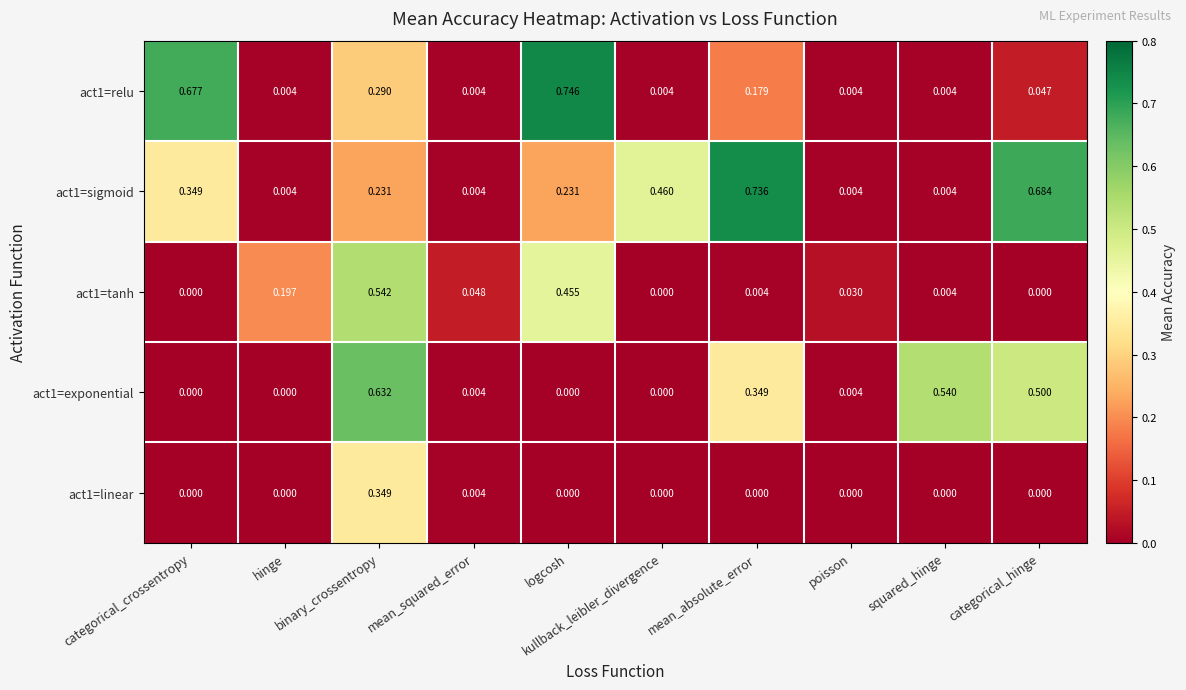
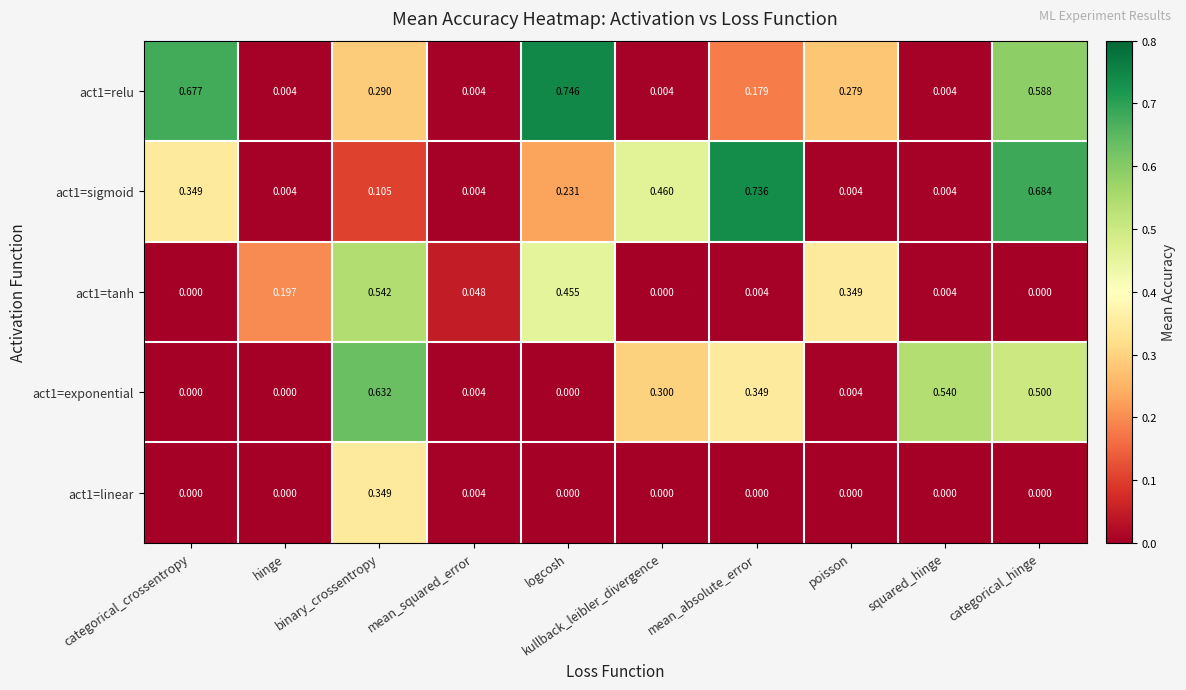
  {
    "act1=relu": {
      "categorical_crossentropy": 0.677,
      "hinge": 0.004,
      "binary_crossentropy": 0.290,
      "mean_squared_error": 0.004,
      "logcosh": 0.746,
      "kullback_leibler_divergence": 0.004,
      "mean_absolute_error": 0.179,
-     "poisson": 0.004,
+     "poisson": 0.279,
      "squared_hinge": 0.004,
-     "categorical_hinge": 0.047
+     "categorical_hinge": 0.588
    },
    "act1=sigmoid": {
      "categorical_crossentropy": 0.349,
      "hinge": 0.004,
-     "binary_crossentropy": 0.231,
+     "binary_crossentropy": 0.105,
      "mean_squared_error": 0.004,
      "logcosh": 0.231,
      "kullback_leibler_divergence": 0.460,
      "mean_absolute_error": 0.736,
      "poisson": 0.004,
      "squared_hinge": 0.004,
      "categorical_hinge": 0.684
    },
    "act1=tanh": {
      "categorical_crossentropy": 0.000,
      "hinge": 0.197,
      "binary_crossentropy": 0.542,
      "mean_squared_error": 0.048,
      "logcosh": 0.455,
      "kullback_leibler_divergence": 0.000,
      "mean_absolute_error": 0.004,
-     "poisson": 0.030,
+     "poisson": 0.349,
      "squared_hinge": 0.004,
      "categorical_hinge": 0.000
    },
    "act1=exponential": {
      "categorical_crossentropy": 0.000,
      "hinge": 0.000,
      "binary_crossentropy": 0.632,
      "mean_squared_error": 0.004,
      "logcosh": 0.000,
-     "kullback_leibler_divergence": 0.000,
+     "kullback_leibler_divergence": 0.300,
      "mean_absolute_error": 0.349,
      "poisson": 0.004,
      "squared_hinge": 0.540,
      "categorical_hinge": 0.500
    },
    "act1=linear": {
      "categorical_crossentropy": 0.000,
      "hinge": 0.000,
      "binary_crossentropy": 0.349,
      "mean_squared_error": 0.004,
      "logcosh": 0.000,
      "kullback_leibler_divergence": 0.000,
      "mean_absolute_error": 0.000,
      "poisson": 0.000,
      "squared_hinge": 0.000,
      "categorical_hinge": 0.000
    }
  }
